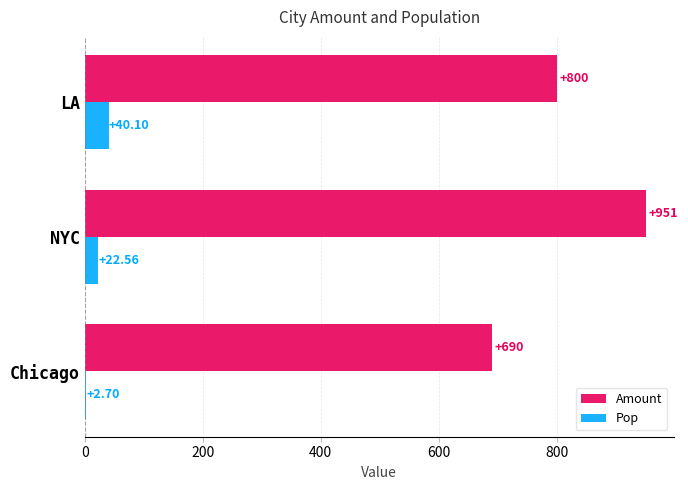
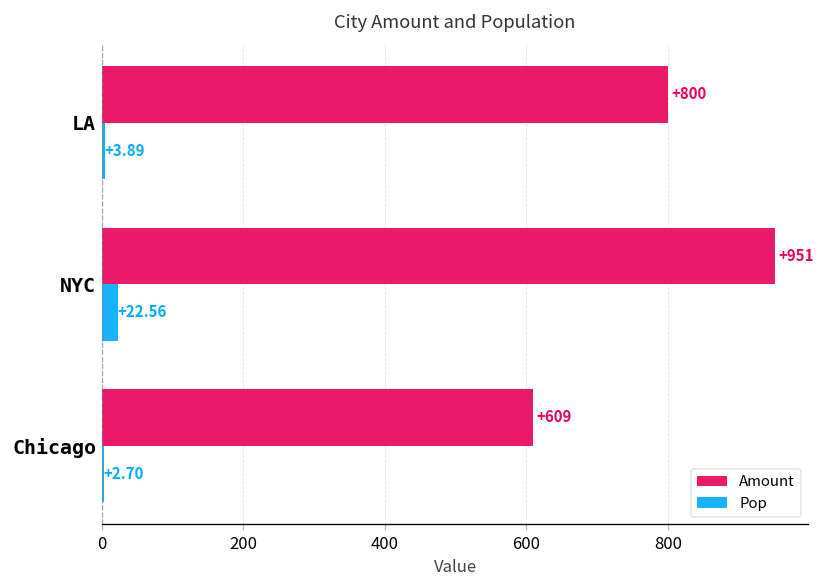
  {
    "Amount": {
      "LA": "+800",
      "NYC": "+951",
-     "Chicago": "+690"
+     "Chicago": "+609"
    },
    "Pop": {
-     "LA": "+40.10",
+     "LA": "+3.89",
      "NYC": "+22.56",
      "Chicago": "+2.70"
    }
  }
